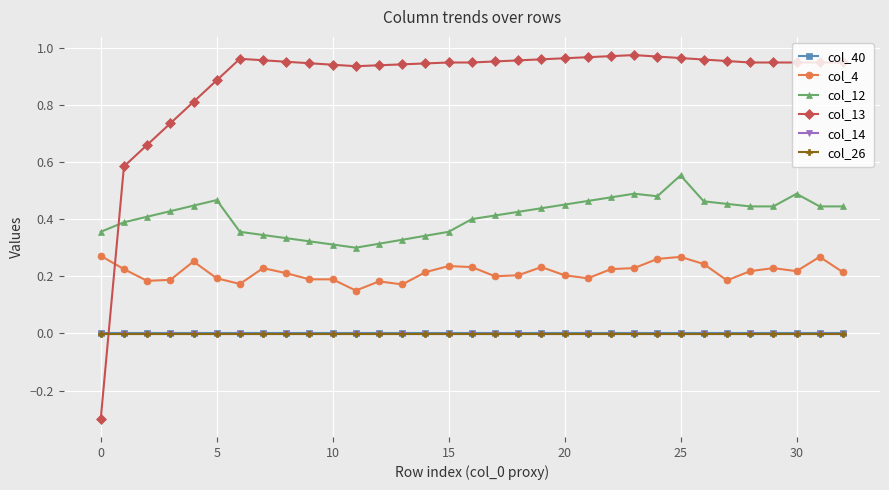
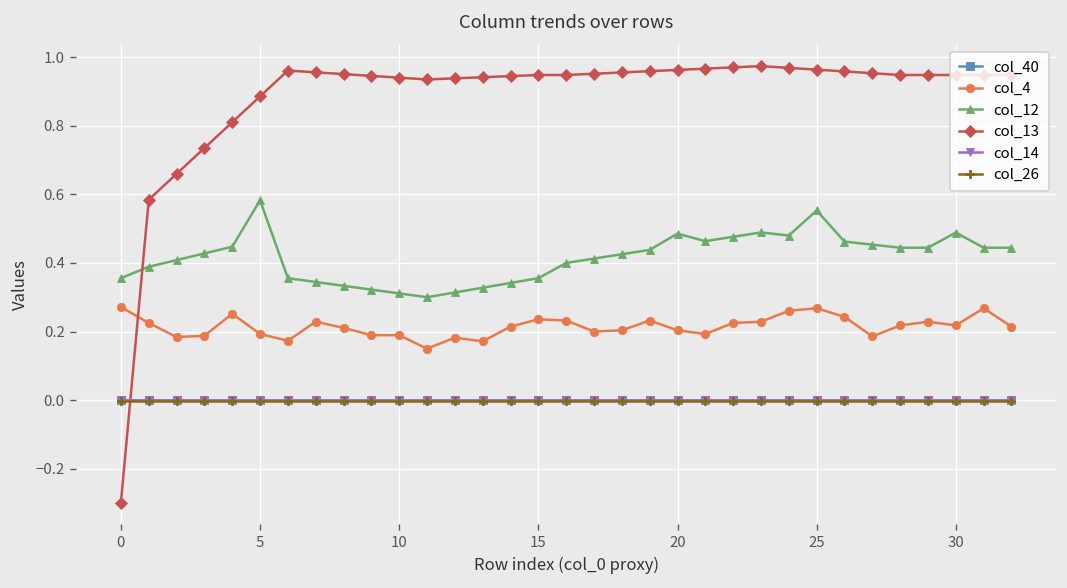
  {
    "col_12": {
      "0": 0.36,
-     "5": 0.47,
+     "5": 0.58,
      "10": 0.31,
      "15": 0.36,
-     "20": 0.45,
+     "20": 0.49,
      "25": 0.55,
      "30": 0.49
    }
  }
